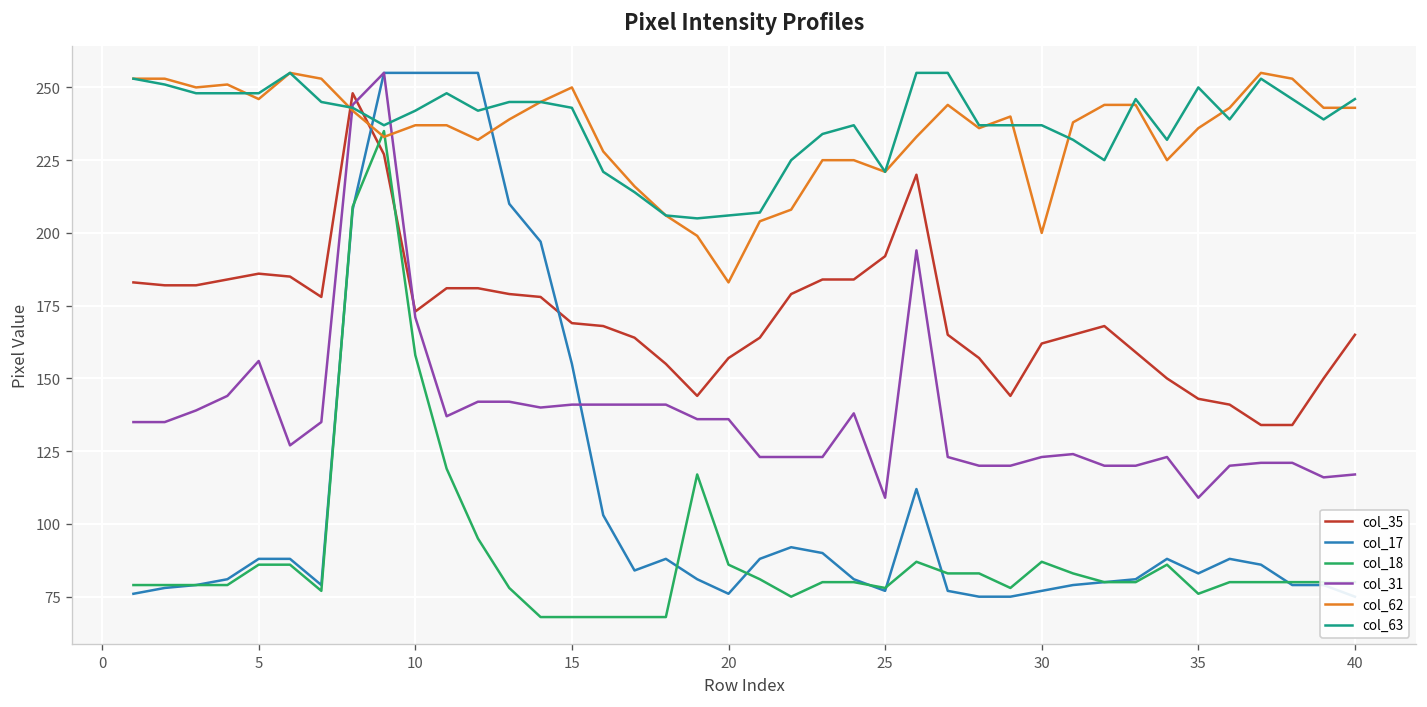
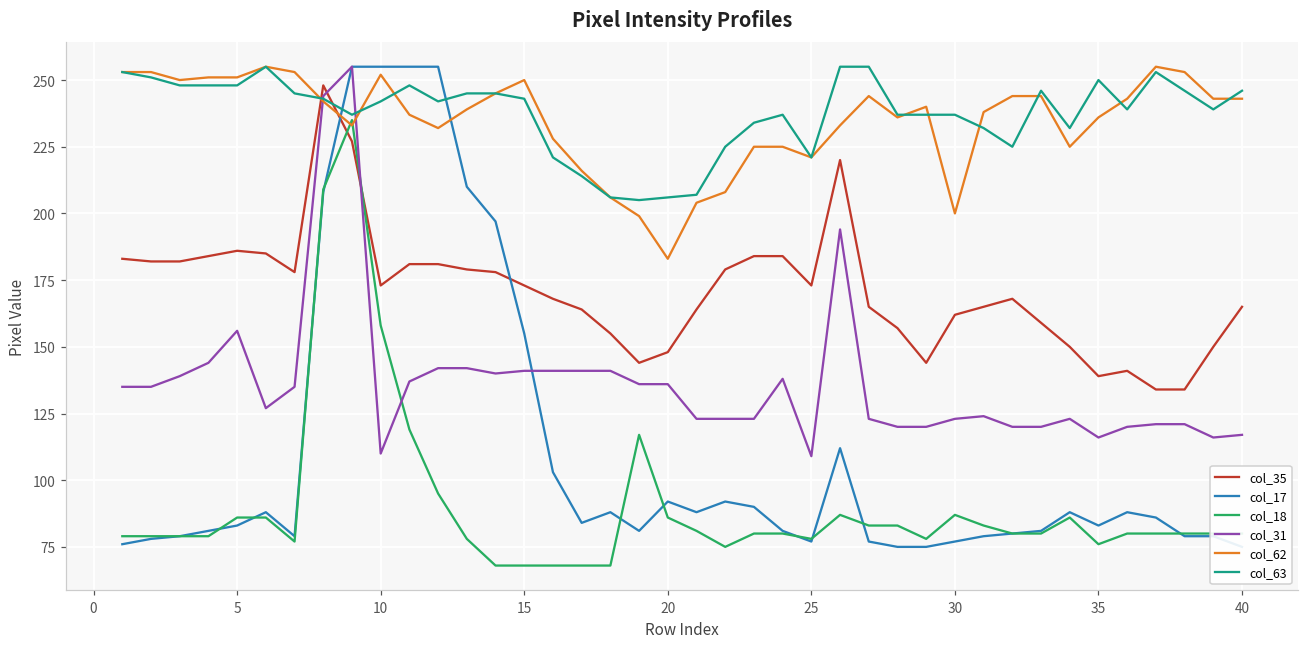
  {
    "col_35": {
      "5": 186,
      "10": 173,
-     "15": 169,
-     "20": 157,
-     "25": 192,
+     "15": 173,
+     "20": 148,
+     "25": 173,
      "30": 162,
-     "35": 143,
+     "35": 139,
      "40": 165
    },
    "col_17": {
-     "5": 88,
+     "5": 83,
      "10": 255,
      "15": 155,
-     "20": 76,
+     "20": 92,
      "30": 77,
      "35": 83
    },
    "col_31": {
      "5": 156,
-     "10": 171,
+     "10": 110,
      "15": 141,
      "20": 136,
      "25": 109,
      "30": 123,
-     "35": 109,
+     "35": 116,
      "40": 117
    },
    "col_62": {
-     "5": 246,
-     "10": 237,
+     "5": 251,
+     "10": 252,
      "15": 250,
      "20": 183,
      "30": 200,
      "35": 236,
      "40": 243
    }
  }
